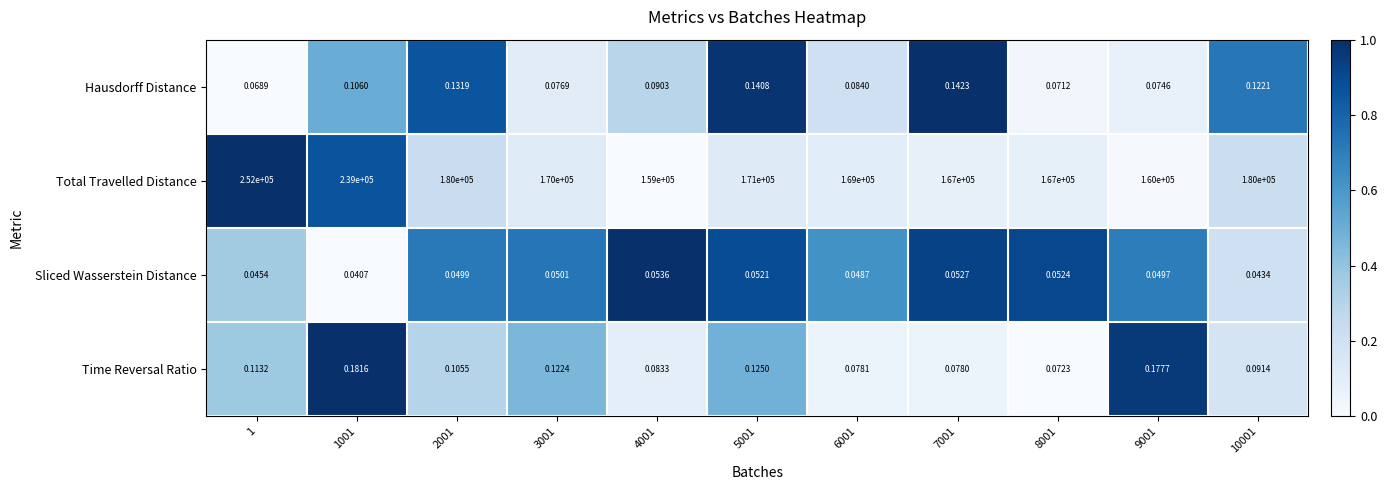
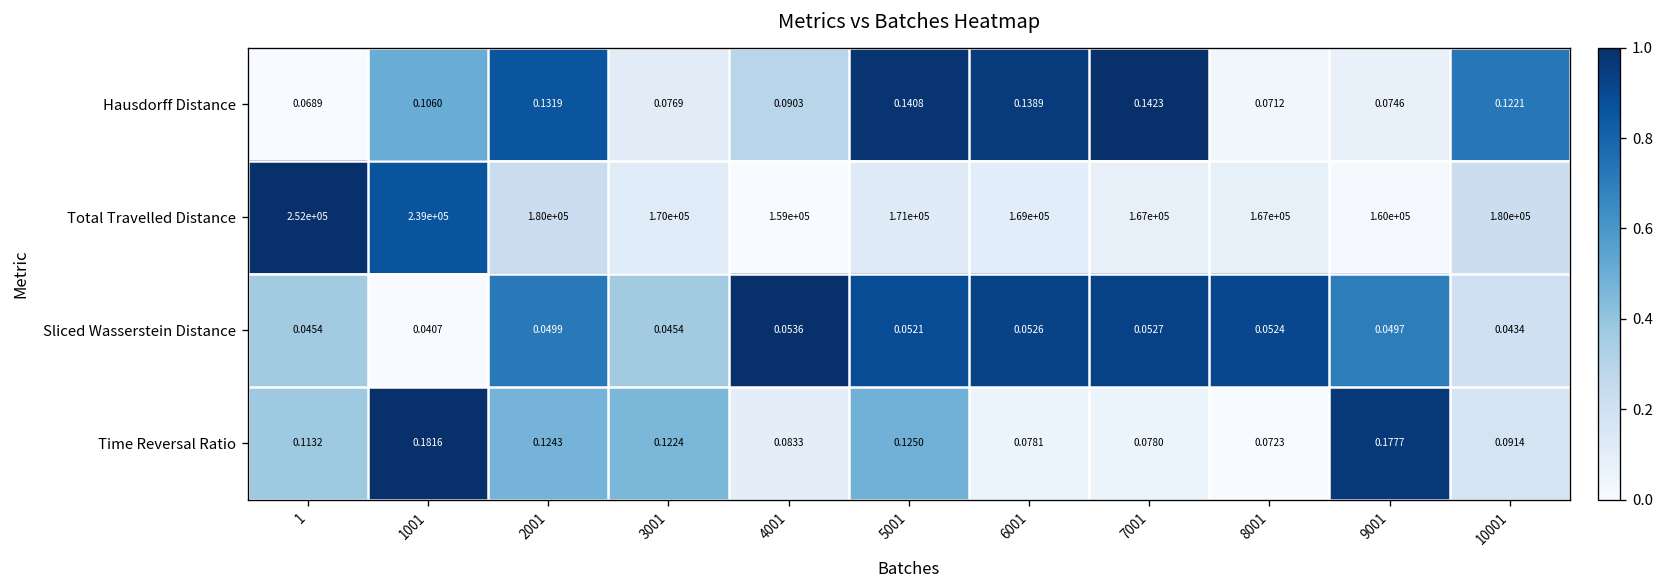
  {
    "Hausdorff Distance": {
      "1": "0.0689",
      "1001": "0.1060",
      "2001": "0.1319",
      "3001": "0.0769",
      "4001": "0.0903",
      "5001": "0.1408",
-     "6001": "0.0840",
+     "6001": "0.1389",
      "7001": "0.1423",
      "8001": "0.0712",
      "9001": "0.0746",
      "10001": "0.1221"
    },
    "Total Travelled Distance": {
      "1": "2.52e+05",
      "1001": "2.39e+05",
      "2001": "1.80e+05",
      "3001": "1.70e+05",
      "4001": "1.59e+05",
      "5001": "1.71e+05",
      "6001": "1.69e+05",
      "7001": "1.67e+05",
      "8001": "1.67e+05",
      "9001": "1.60e+05",
      "10001": "1.80e+05"
    },
    "Sliced Wasserstein Distance": {
      "1": "0.0454",
      "1001": "0.0407",
      "2001": "0.0499",
-     "3001": "0.0501",
+     "3001": "0.0454",
      "4001": "0.0536",
      "5001": "0.0521",
-     "6001": "0.0487",
+     "6001": "0.0526",
      "7001": "0.0527",
      "8001": "0.0524",
      "9001": "0.0497",
      "10001": "0.0434"
    },
    "Time Reversal Ratio": {
      "1": "0.1132",
      "1001": "0.1816",
-     "2001": "0.1055",
+     "2001": "0.1243",
      "3001": "0.1224",
      "4001": "0.0833",
      "5001": "0.1250",
      "6001": "0.0781",
      "7001": "0.0780",
      "8001": "0.0723",
      "9001": "0.1777",
      "10001": "0.0914"
    }
  }
